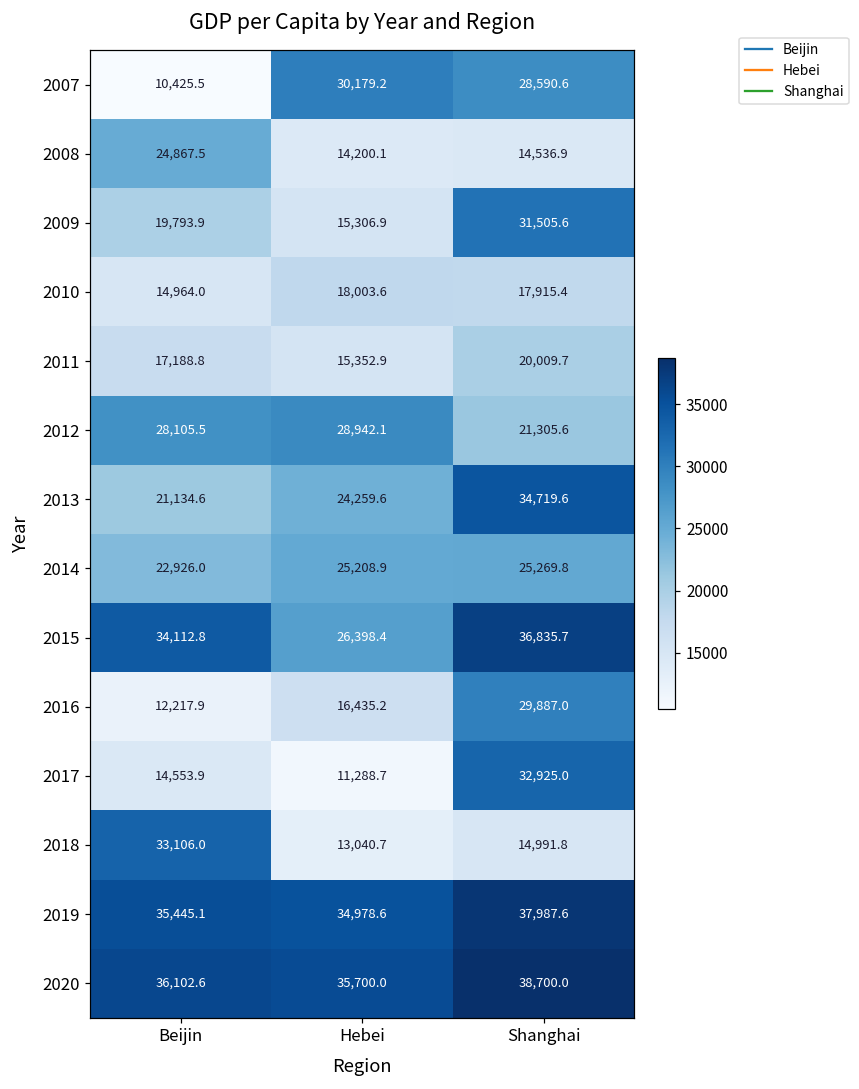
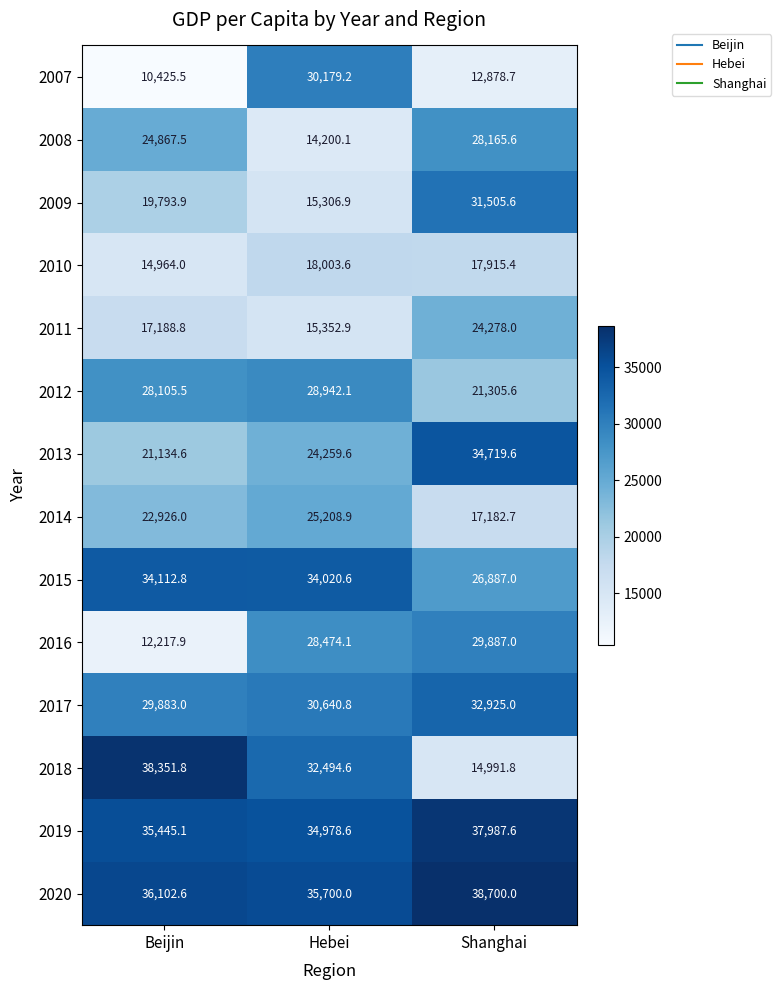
  {
    "2007": {
      "Beijin": "10,425.5",
      "Hebei": "30,179.2",
-     "Shanghai": "28,590.6"
+     "Shanghai": "12,878.7"
    },
    "2008": {
      "Beijin": "24,867.5",
      "Hebei": "14,200.1",
-     "Shanghai": "14,536.9"
+     "Shanghai": "28,165.6"
    },
    "2009": {
      "Beijin": "19,793.9",
      "Hebei": "15,306.9",
      "Shanghai": "31,505.6"
    },
    "2010": {
      "Beijin": "14,964.0",
      "Hebei": "18,003.6",
      "Shanghai": "17,915.4"
    },
    "2011": {
      "Beijin": "17,188.8",
      "Hebei": "15,352.9",
-     "Shanghai": "20,009.7"
+     "Shanghai": "24,278.0"
    },
    "2012": {
      "Beijin": "28,105.5",
      "Hebei": "28,942.1",
      "Shanghai": "21,305.6"
    },
    "2013": {
      "Beijin": "21,134.6",
      "Hebei": "24,259.6",
      "Shanghai": "34,719.6"
    },
    "2014": {
      "Beijin": "22,926.0",
      "Hebei": "25,208.9",
-     "Shanghai": "25,269.8"
+     "Shanghai": "17,182.7"
    },
    "2015": {
      "Beijin": "34,112.8",
-     "Hebei": "26,398.4",
-     "Shanghai": "36,835.7"
+     "Hebei": "34,020.6",
+     "Shanghai": "26,887.0"
    },
    "2016": {
      "Beijin": "12,217.9",
-     "Hebei": "16,435.2",
+     "Hebei": "28,474.1",
      "Shanghai": "29,887.0"
    },
    "2017": {
-     "Beijin": "14,553.9",
-     "Hebei": "11,288.7",
+     "Beijin": "29,883.0",
+     "Hebei": "30,640.8",
      "Shanghai": "32,925.0"
    },
    "2018": {
-     "Beijin": "33,106.0",
-     "Hebei": "13,040.7",
+     "Beijin": "38,351.8",
+     "Hebei": "32,494.6",
      "Shanghai": "14,991.8"
    },
    "2019": {
      "Beijin": "35,445.1",
      "Hebei": "34,978.6",
      "Shanghai": "37,987.6"
    },
    "2020": {
      "Beijin": "36,102.6",
      "Hebei": "35,700.0",
      "Shanghai": "38,700.0"
    }
  }
